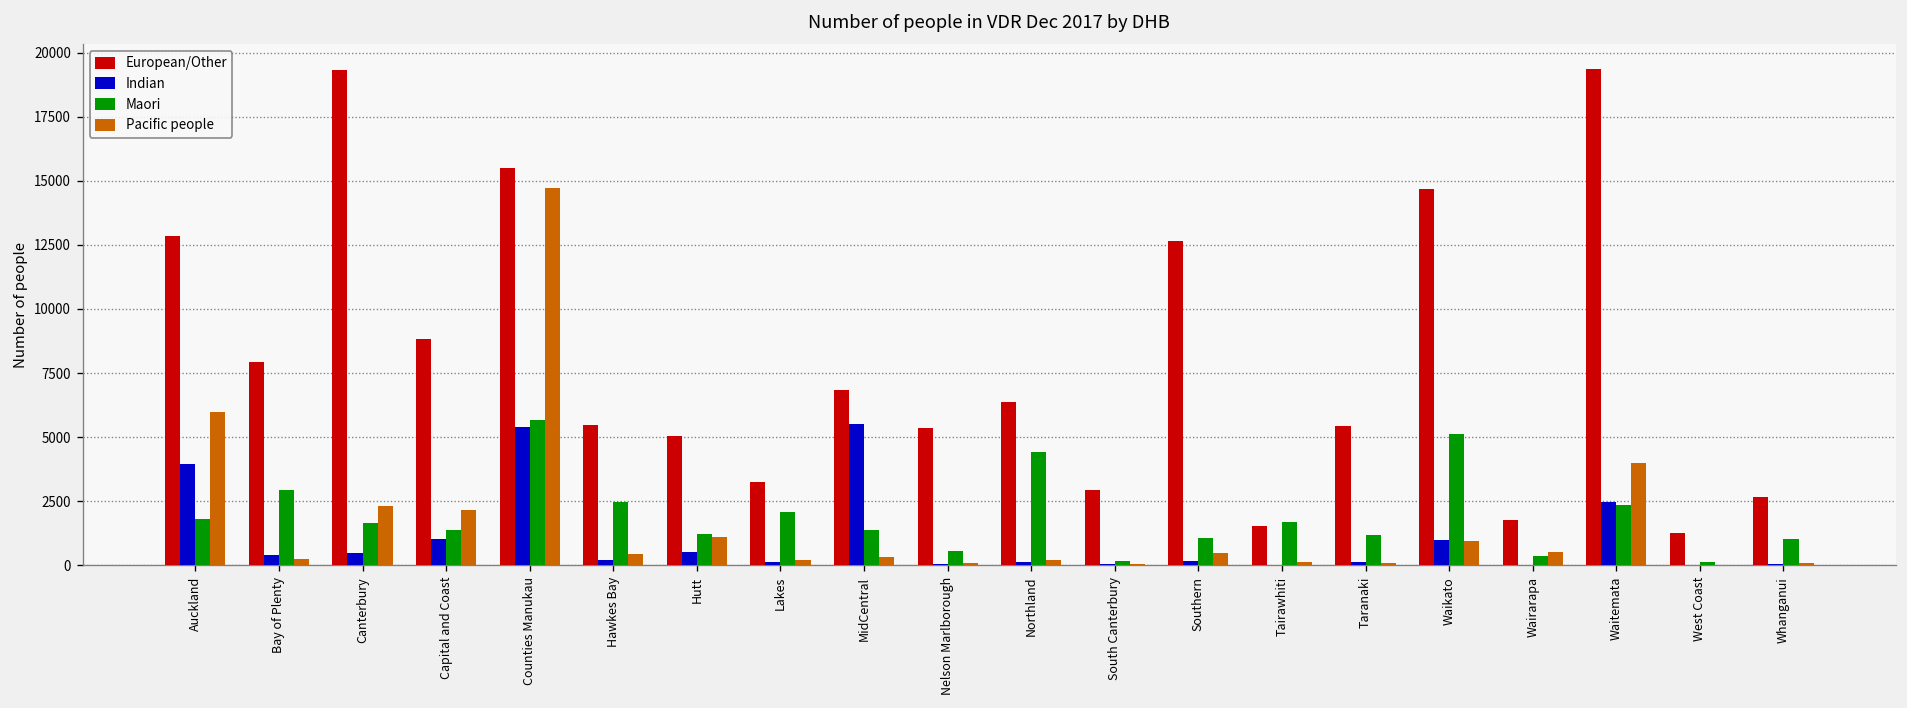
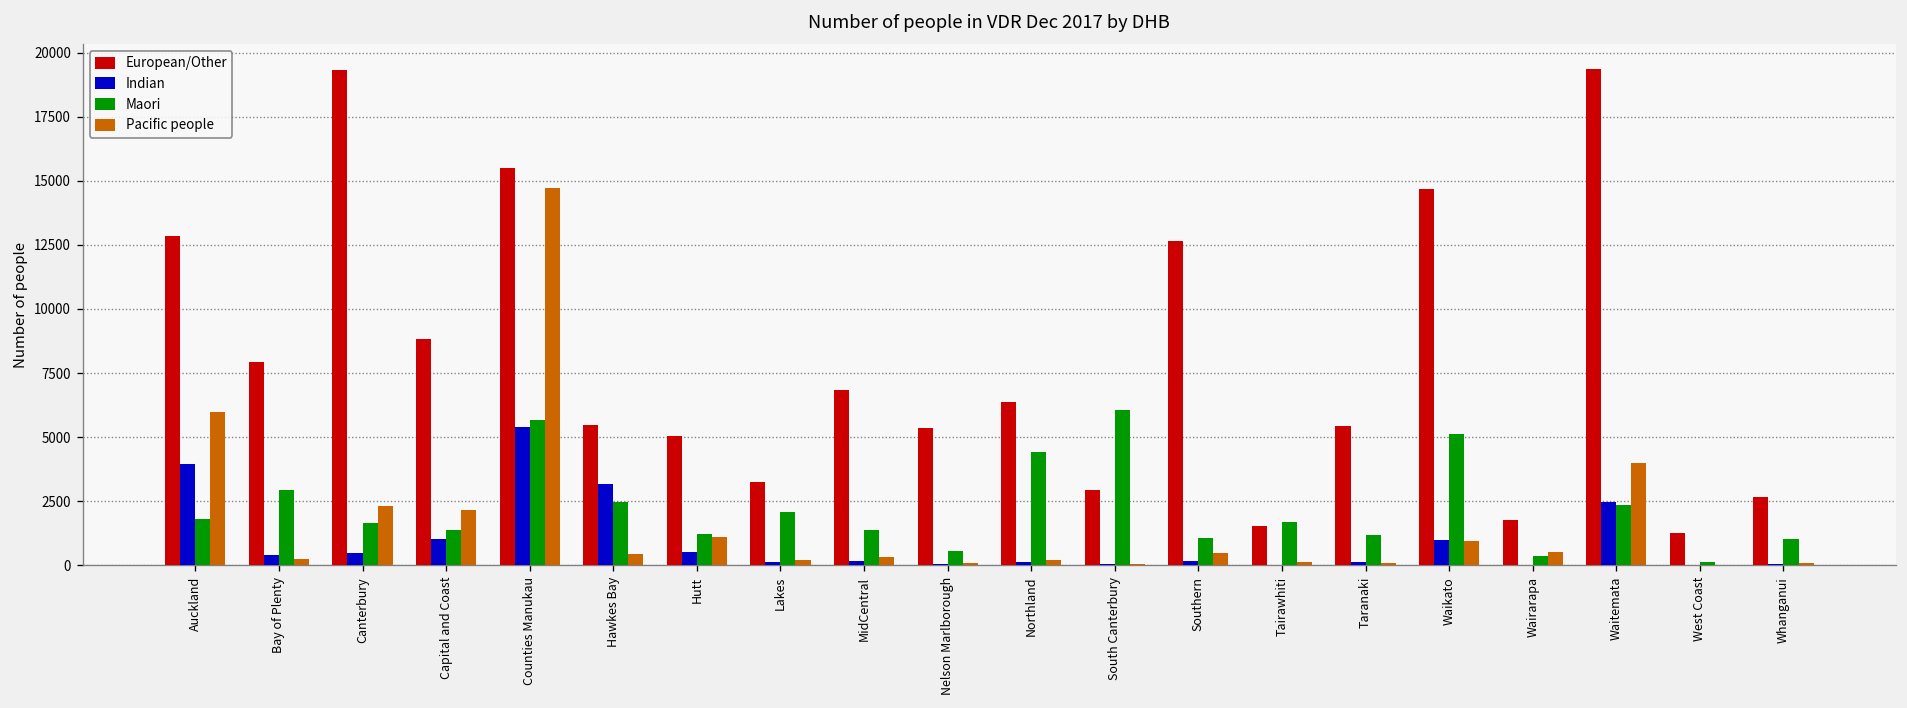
  {
    "European/Other": {
      "Auckland": 12800,
      "Bay of Plenty": 7900,
      "Canterbury": 19300,
      "Capital and Coast": 8800,
      "Counties Manukau": 15500,
      "Hawkes Bay": 5500,
      "Hutt": 5000,
      "Lakes": 3300,
      "MidCentral": 6800,
      "Nelson Marlborough": 5400,
      "Northland": 6400,
      "South Canterbury": 2900,
      "Southern": 12700,
      "Tairawhiti": 1500,
      "Taranaki": 5400,
      "Waikato": 14700,
      "Wairarapa": 1800,
      "Waitemata": 19400,
      "West Coast": 1200,
      "Whanganui": 2700
    },
    "Indian": {
      "Auckland": 4000,
      "Bay of Plenty": 400,
      "Canterbury": 500,
      "Capital and Coast": 1000,
      "Counties Manukau": 5400,
-     "Hawkes Bay": 200,
+     "Hawkes Bay": 3200,
      "Hutt": 500,
      "Lakes": 100,
-     "MidCentral": 5500,
+     "MidCentral": 200,
      "Southern": 200,
      "Waikato": 1000,
      "Waitemata": 2500
    },
    "Maori": {
      "Auckland": 1800,
      "Bay of Plenty": 2900,
      "Canterbury": 1700,
      "Capital and Coast": 1400,
      "Counties Manukau": 5700,
      "Hawkes Bay": 2500,
      "Hutt": 1200,
      "Lakes": 2100,
      "MidCentral": 1400,
      "Nelson Marlborough": 600,
      "Northland": 4400,
-     "South Canterbury": 200,
+     "South Canterbury": 6100,
      "Southern": 1000,
      "Tairawhiti": 1700,
      "Taranaki": 1200,
      "Waikato": 5100,
      "Wairarapa": 400,
      "Waitemata": 2300,
      "West Coast": 100,
      "Whanganui": 1000
    },
    "Pacific people": {
      "Auckland": 6000,
      "Bay of Plenty": 200,
      "Canterbury": 2300,
      "Capital and Coast": 2200,
      "Counties Manukau": 14700,
      "Hawkes Bay": 400,
      "Hutt": 1100,
      "Lakes": 200,
      "MidCentral": 300,
      "Northland": 200,
      "Southern": 500,
      "Waikato": 1000,
      "Wairarapa": 500,
      "Waitemata": 4000
    }
  }
